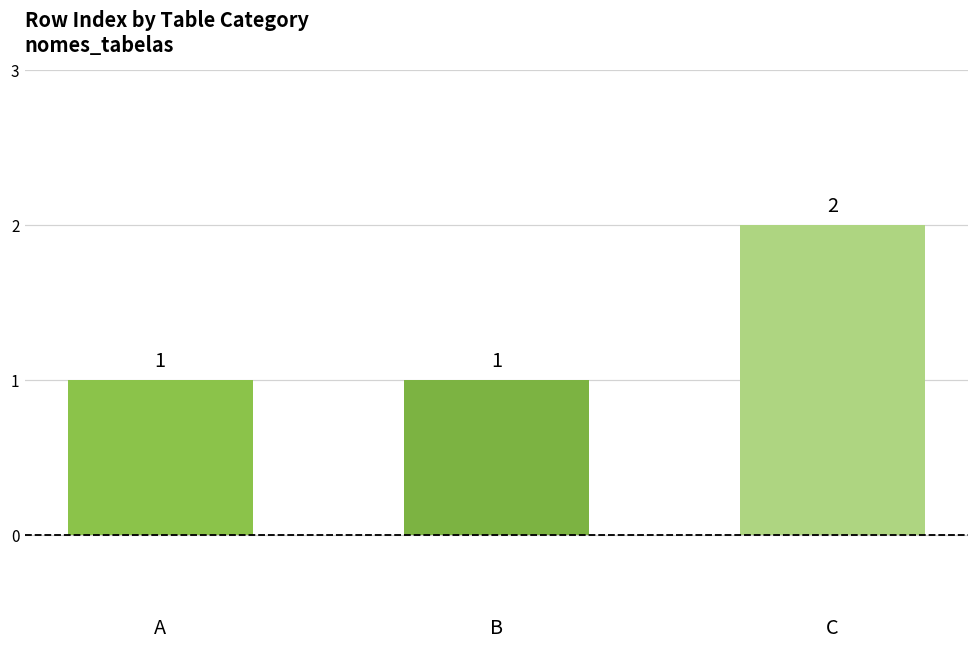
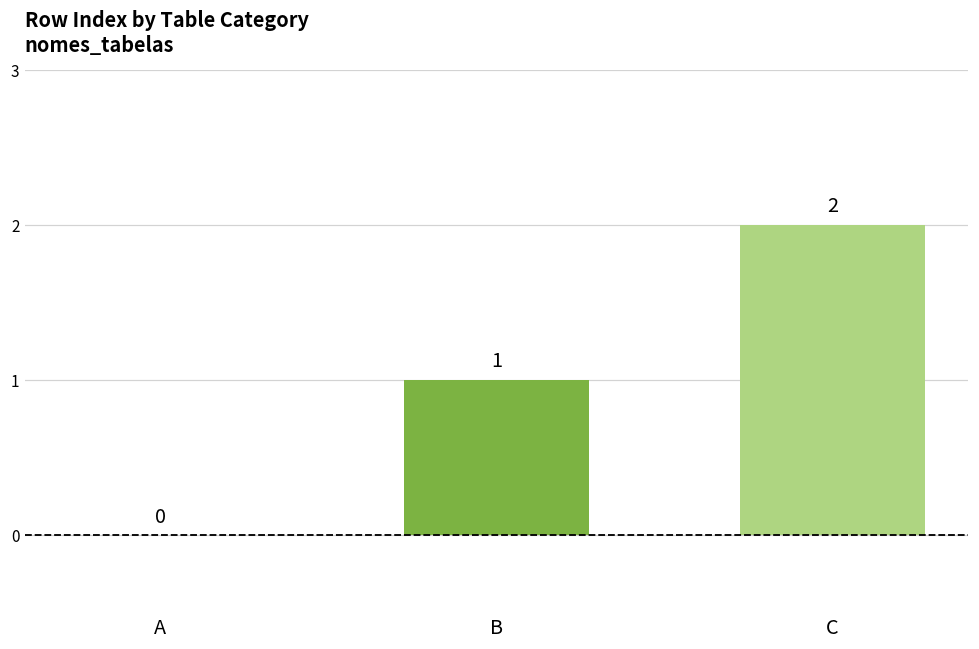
  {
-   "A": 1,
+   "A": 0,
    "B": 1,
    "C": 2
  }
